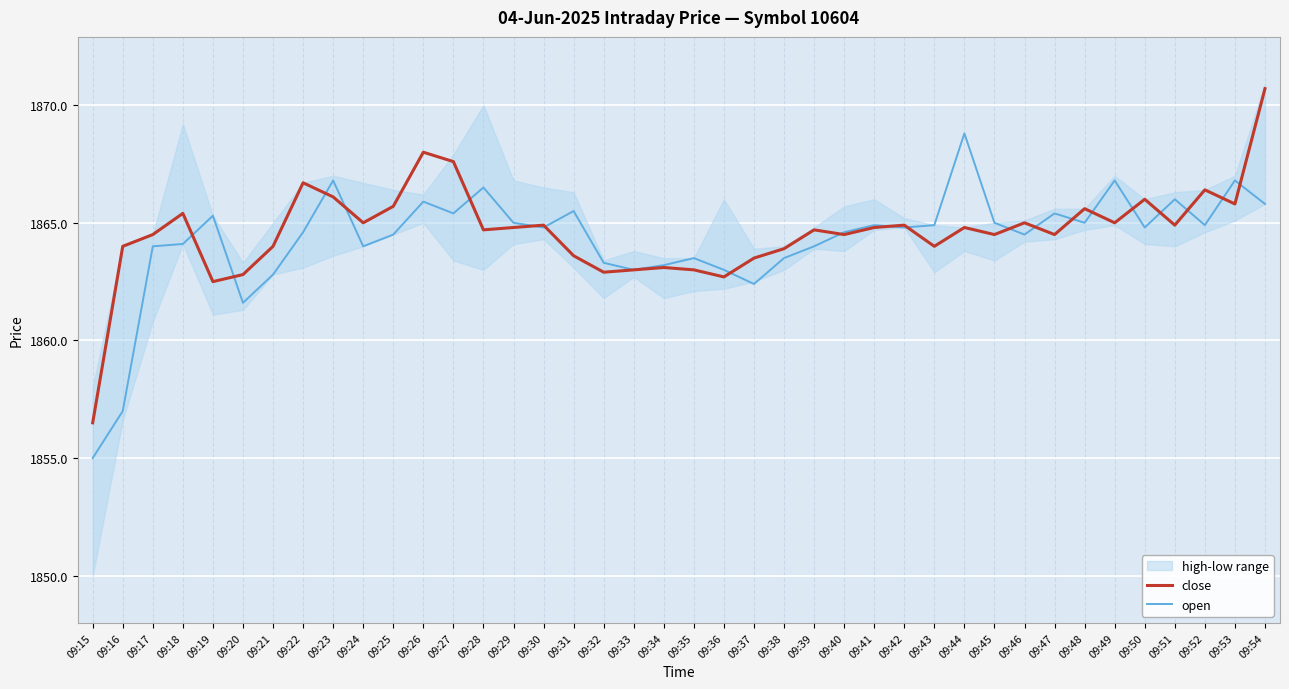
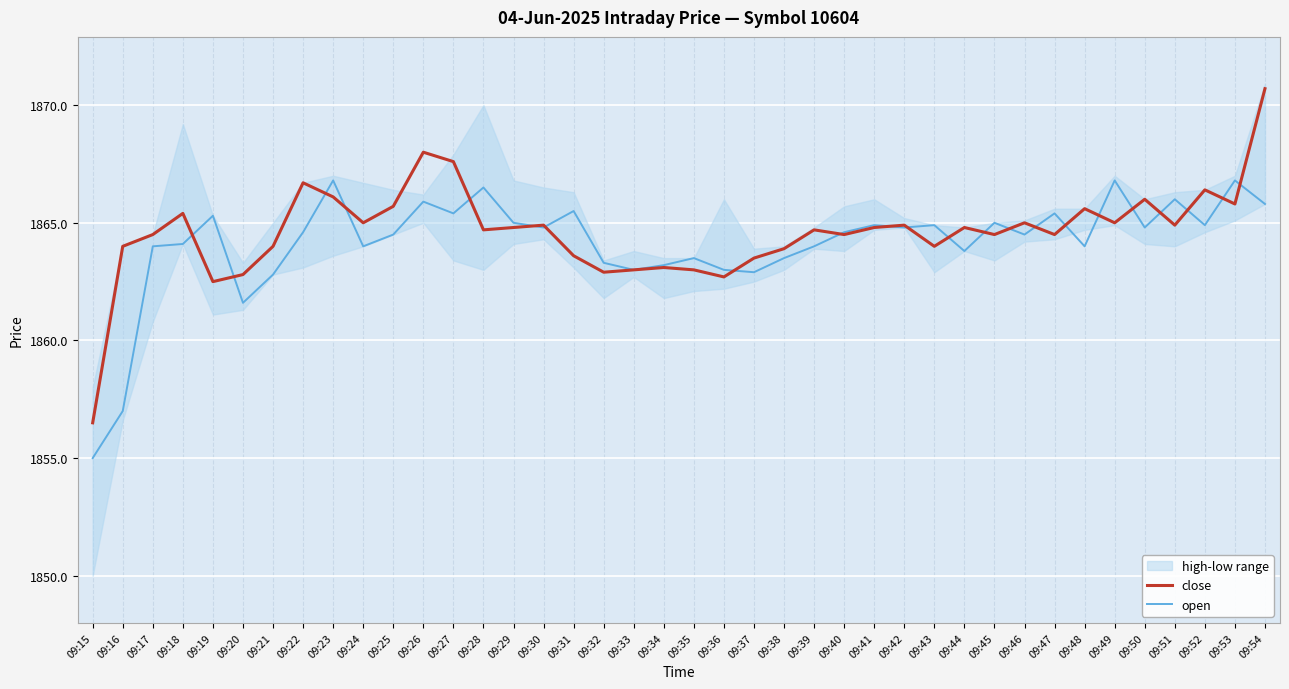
  {
    "close": {
      "09:15": 1856.5,
      "09:18": 1865.4,
      "09:19": 1862.5,
      "09:20": 1862.8,
      "09:21": 1864.0,
      "09:23": 1866.1,
      "09:24": 1865.0,
      "09:25": 1865.7,
      "09:26": 1868.0,
      "09:27": 1867.6,
      "09:28": 1864.7,
      "09:29": 1864.8,
      "09:31": 1863.6,
      "09:32": 1862.9,
      "09:35": 1863.0,
      "09:36": 1862.7,
      "09:37": 1863.5,
      "09:43": 1864.0,
      "09:45": 1864.5,
      "09:47": 1864.5,
      "09:49": 1865.0,
      "09:51": 1864.9,
      "09:53": 1865.8,
      "09:54": 1870.7
    },
    "open": {
      "09:15": 1855.0,
      "09:16": 1857.0,
      "09:17": 1864.0,
      "09:18": 1864.1,
      "09:20": 1861.6,
      "09:21": 1862.8,
      "09:22": 1864.6,
      "09:23": 1866.8,
      "09:24": 1864.0,
      "09:25": 1864.5,
      "09:26": 1865.9,
      "09:27": 1865.4,
      "09:28": 1866.5,
      "09:29": 1865.0,
      "09:31": 1865.5,
      "09:36": 1863.0,
-     "09:37": 1862.4,
+     "09:37": 1862.9,
      "09:38": 1863.5,
      "09:39": 1864.0,
-     "09:44": 1868.8,
+     "09:44": 1863.8,
      "09:46": 1864.5,
      "09:47": 1865.4,
-     "09:48": 1865,
+     "09:48": 1864,
      "09:49": 1866.8,
      "09:50": 1864.8,
      "09:51": 1866.0,
      "09:52": 1864.9,
      "09:53": 1866.8,
      "09:54": 1865.8
    }
  }
